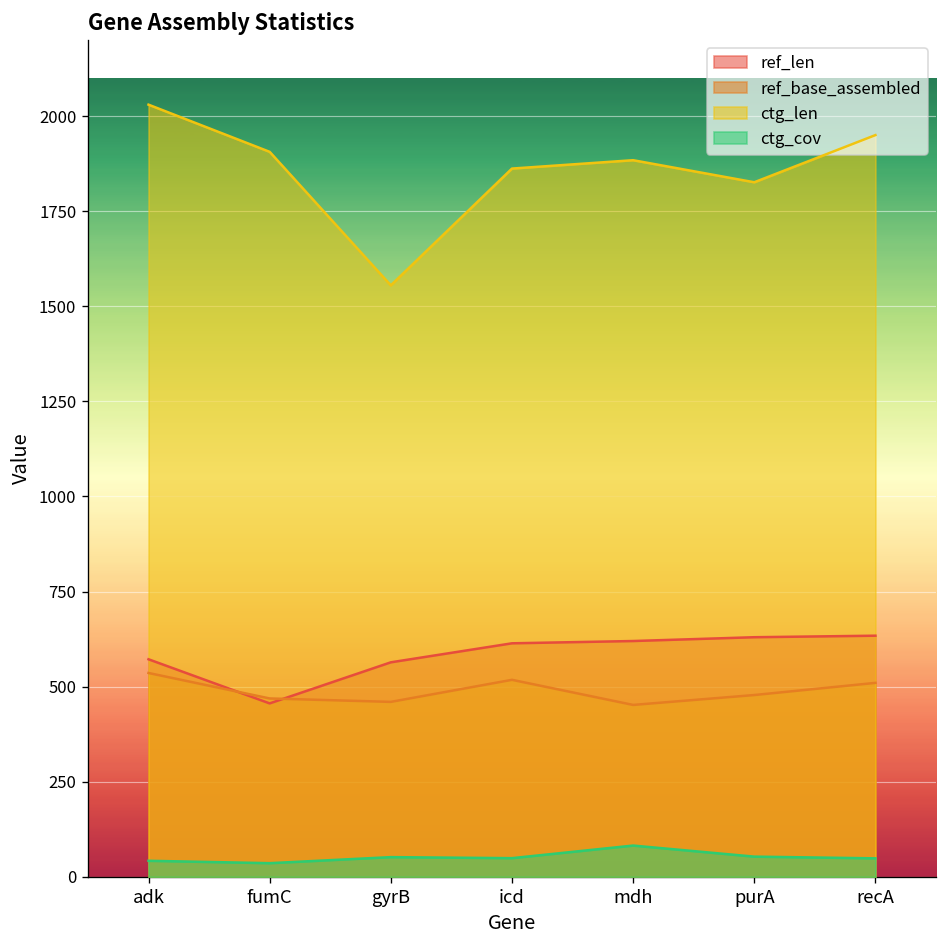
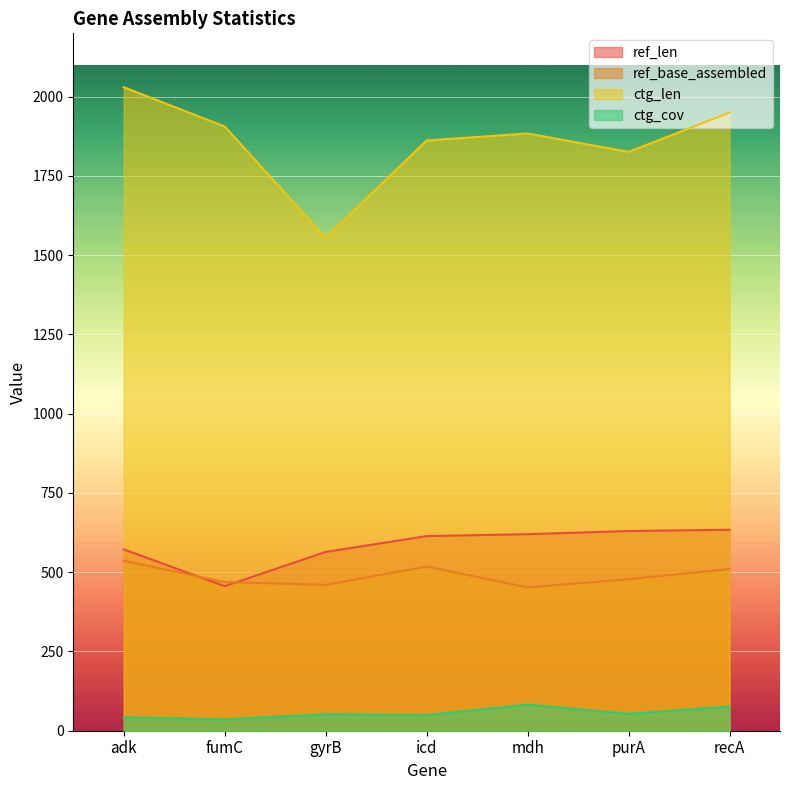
  {
    "ctg_len": {
      "adk": 2030,
      "fumC": 1910,
      "gyrB": 1560,
      "icd": 1860,
      "mdh": 1880,
      "purA": 1830
    },
    "ctg_cov": {
      "adk": 40,
      "fumC": 40,
      "gyrB": 50,
      "icd": 50,
      "mdh": 80,
      "purA": 50,
-     "recA": 50
+     "recA": 80
    }
  }
